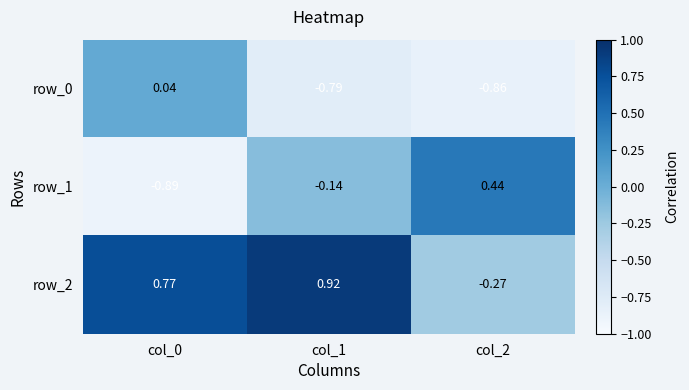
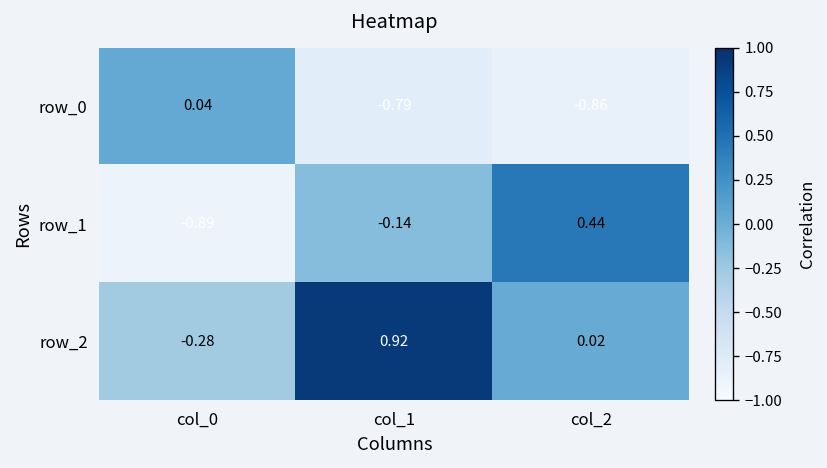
  {
    "row_0": {
      "col_0": 0.04
    },
    "row_1": {
      "col_1": -0.14,
      "col_2": 0.44
    },
    "row_2": {
-     "col_0": 0.77,
+     "col_0": -0.28,
      "col_1": 0.92,
-     "col_2": -0.27
+     "col_2": 0.02
    }
  }
